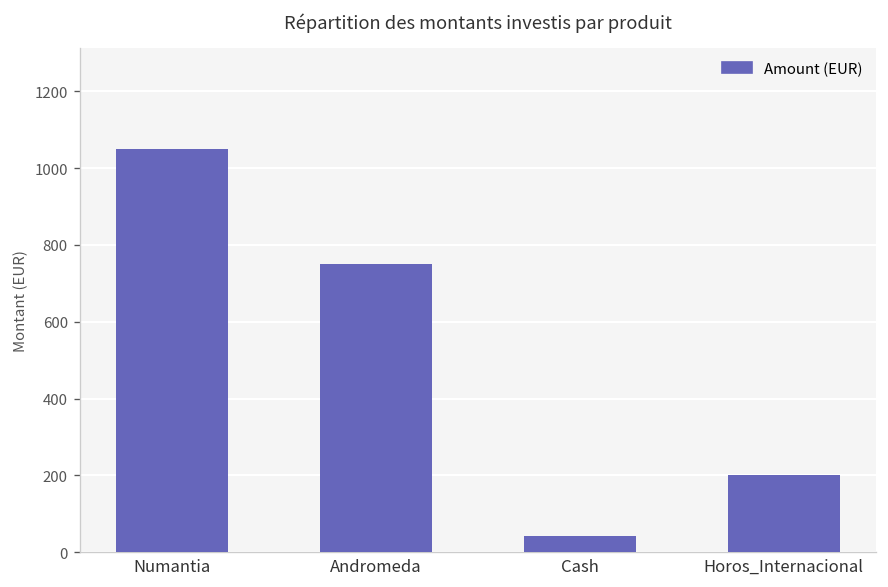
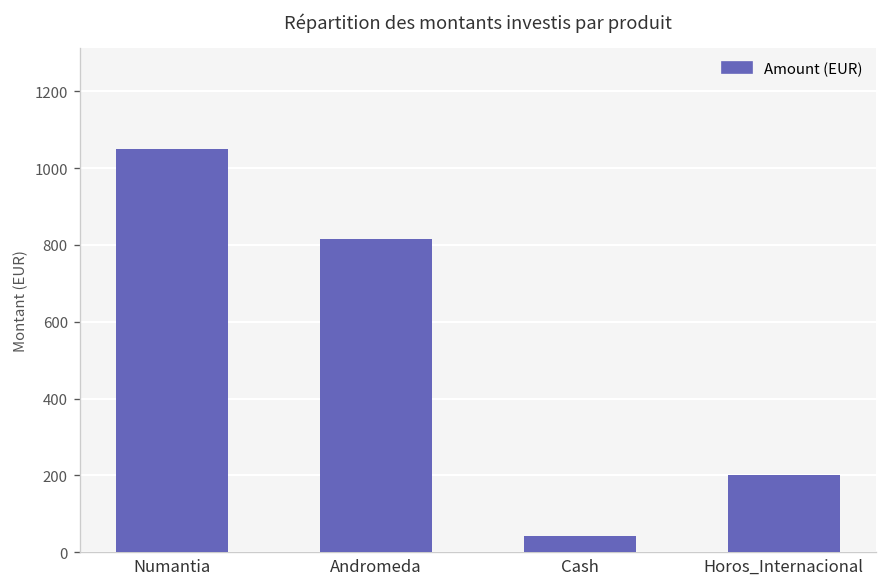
  {
    "Numantia": 1050,
-   "Andromeda": 750,
+   "Andromeda": 810,
    "Cash": 40,
    "Horos_Internacional": 200
  }
